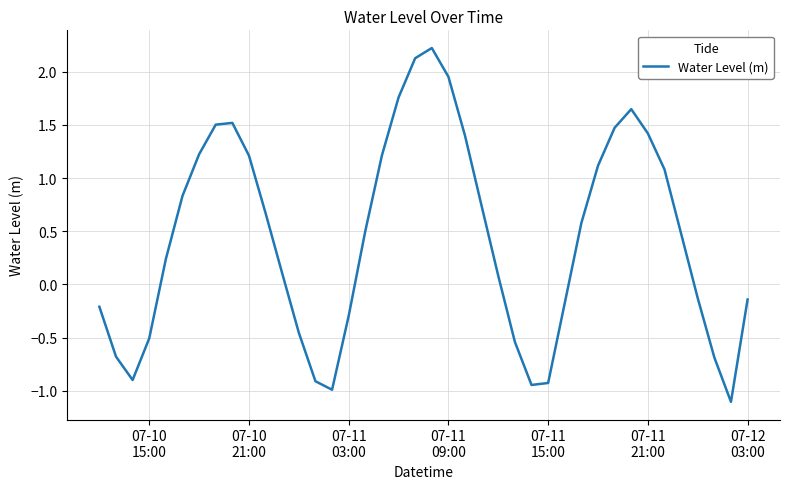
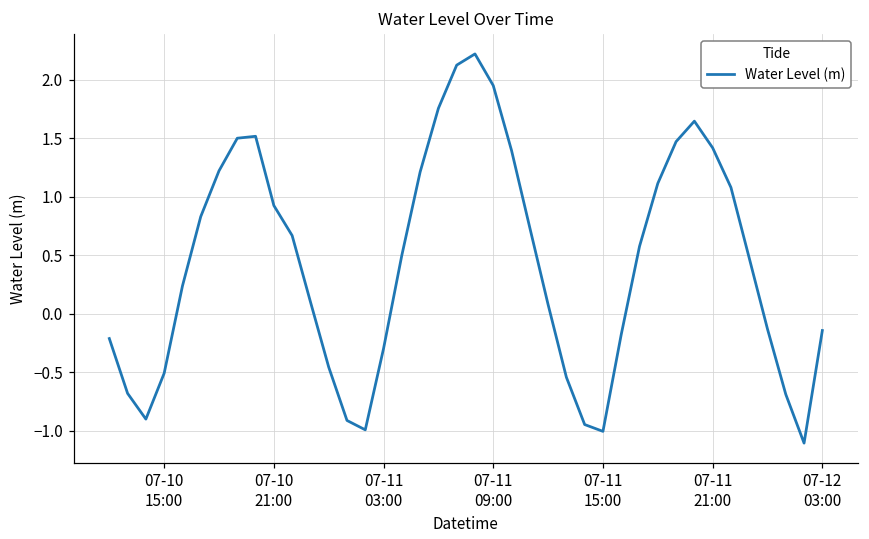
  {
    "07-10 15:00": -0.51,
-   "07-10 21:00": 1.21,
+   "07-10 21:00": 0.93,
    "07-11 03:00": -0.30,
    "07-11 09:00": 1.95,
-   "07-11 15:00": -0.93,
+   "07-11 15:00": -1.00,
    "07-11 21:00": 1.42,
    "07-12 03:00": -0.14
  }
